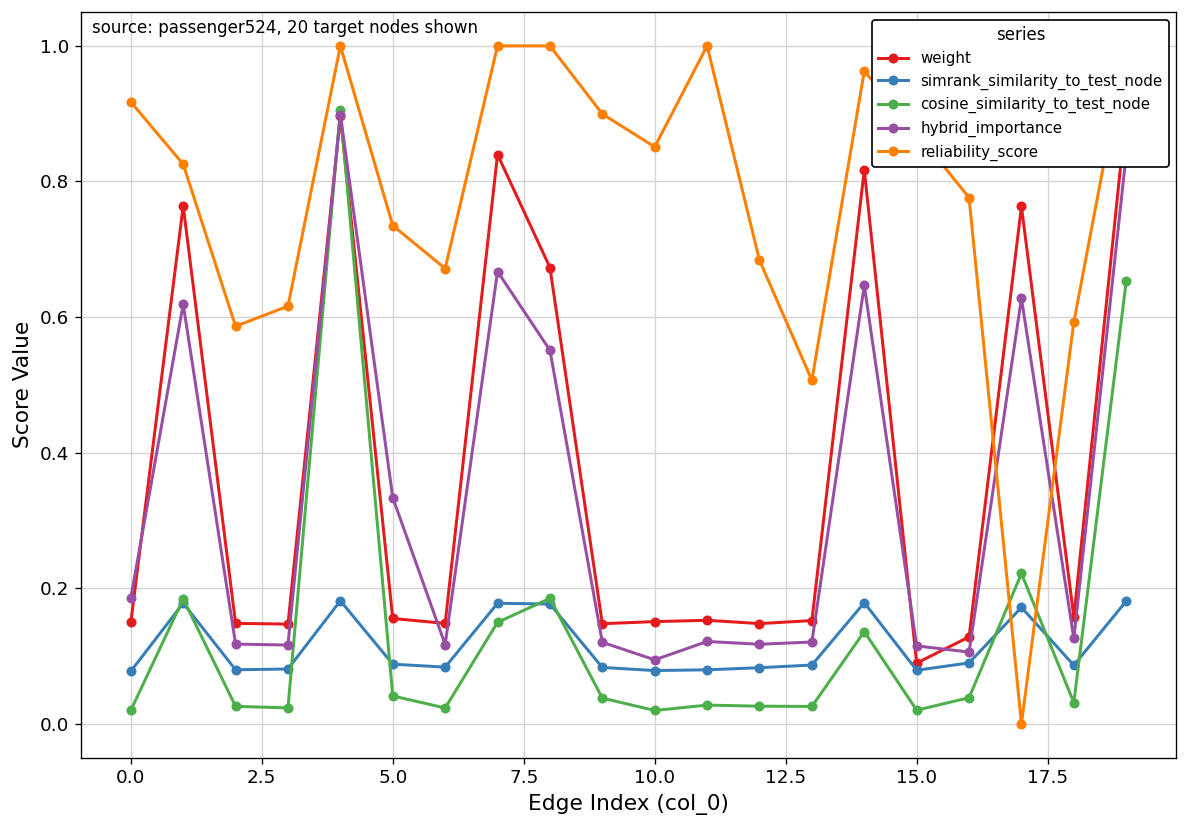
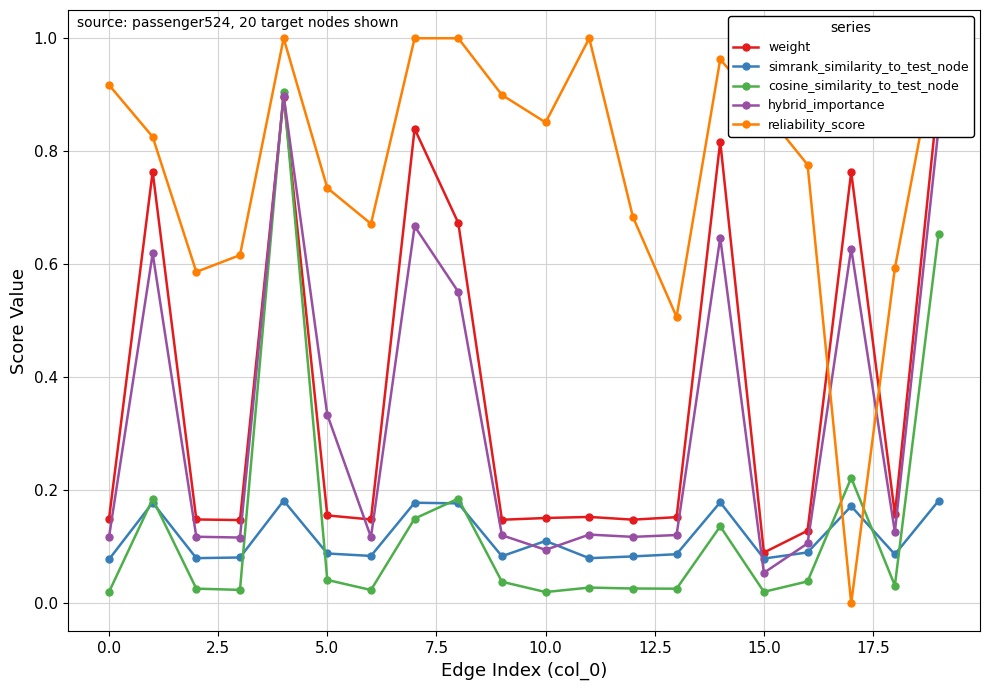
  {
    "weight": {
      "0.0": 0.15,
      "5.0": 0.16,
      "10.0": 0.15,
      "15.0": 0.09
    },
    "simrank_similarity_to_test_node": {
      "0.0": 0.08,
      "5.0": 0.09,
-     "10.0": 0.08,
+     "10.0": 0.11,
      "15.0": 0.08
    },
    "cosine_similarity_to_test_node": {
      "0.0": 0.02,
      "5.0": 0.04,
      "10.0": 0.02,
      "15.0": 0.02
    },
    "hybrid_importance": {
-     "0.0": 0.19,
+     "0.0": 0.12,
      "5.0": 0.33,
      "10.0": 0.09,
-     "15.0": 0.12
+     "15.0": 0.05
    },
    "reliability_score": {
      "0.0": 0.92,
      "5.0": 0.74,
      "10.0": 0.85
    }
  }
